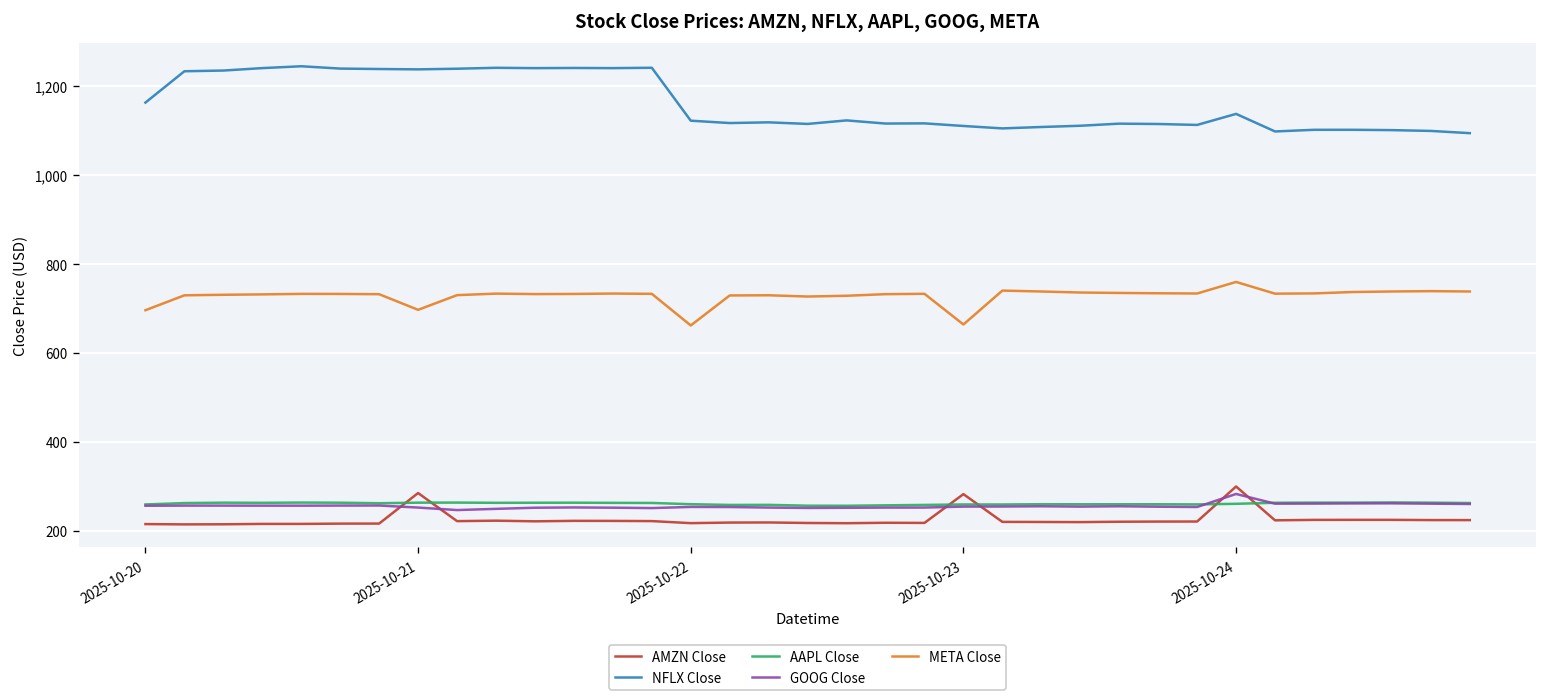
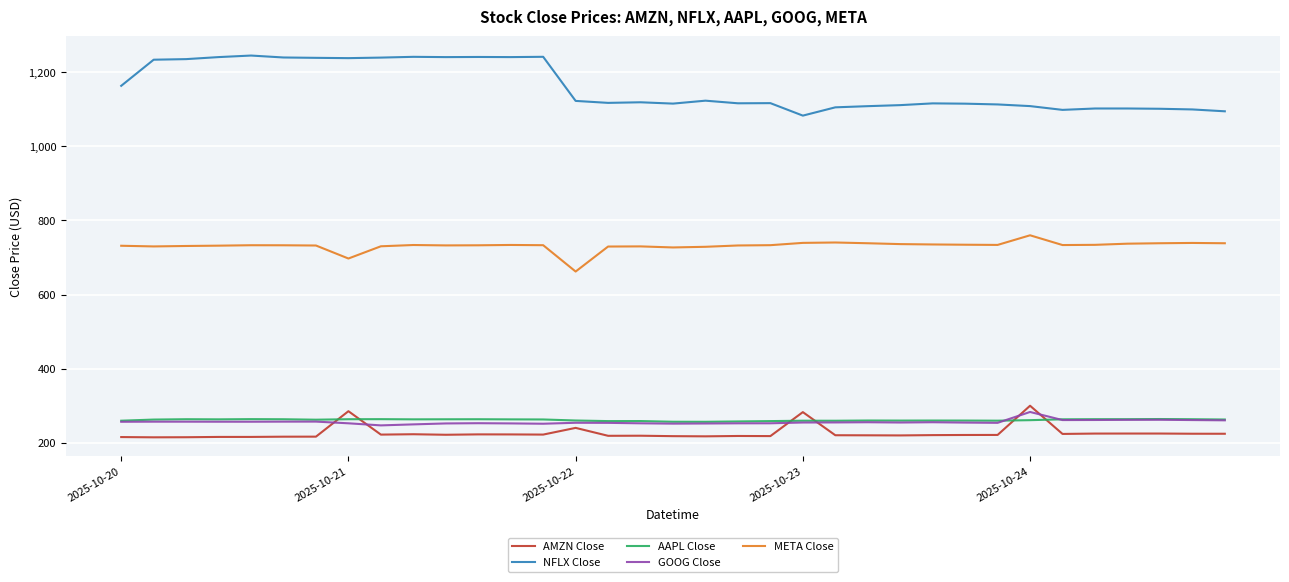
  {
    "AMZN Close": {
      "2025-10-20": "220",
      "2025-10-21": "290",
-     "2025-10-22": "220",
+     "2025-10-22": "240",
      "2025-10-23": "280",
      "2025-10-24": "300"
    },
    "NFLX Close": {
      "2025-10-20": "1,160",
      "2025-10-21": "1,240",
      "2025-10-22": "1,120",
-     "2025-10-23": "1,110",
-     "2025-10-24": "1,140"
+     "2025-10-23": "1,080",
+     "2025-10-24": "1,110"
    },
    "AAPL Close": {
      "2025-10-21": "260",
      "2025-10-24": "260"
    },
    "GOOG Close": {
      "2025-10-21": "250",
      "2025-10-24": "280"
    },
    "META Close": {
-     "2025-10-20": "700",
+     "2025-10-20": "730",
      "2025-10-21": "700",
      "2025-10-22": "660",
-     "2025-10-23": "660",
+     "2025-10-23": "740",
      "2025-10-24": "760"
    }
  }
